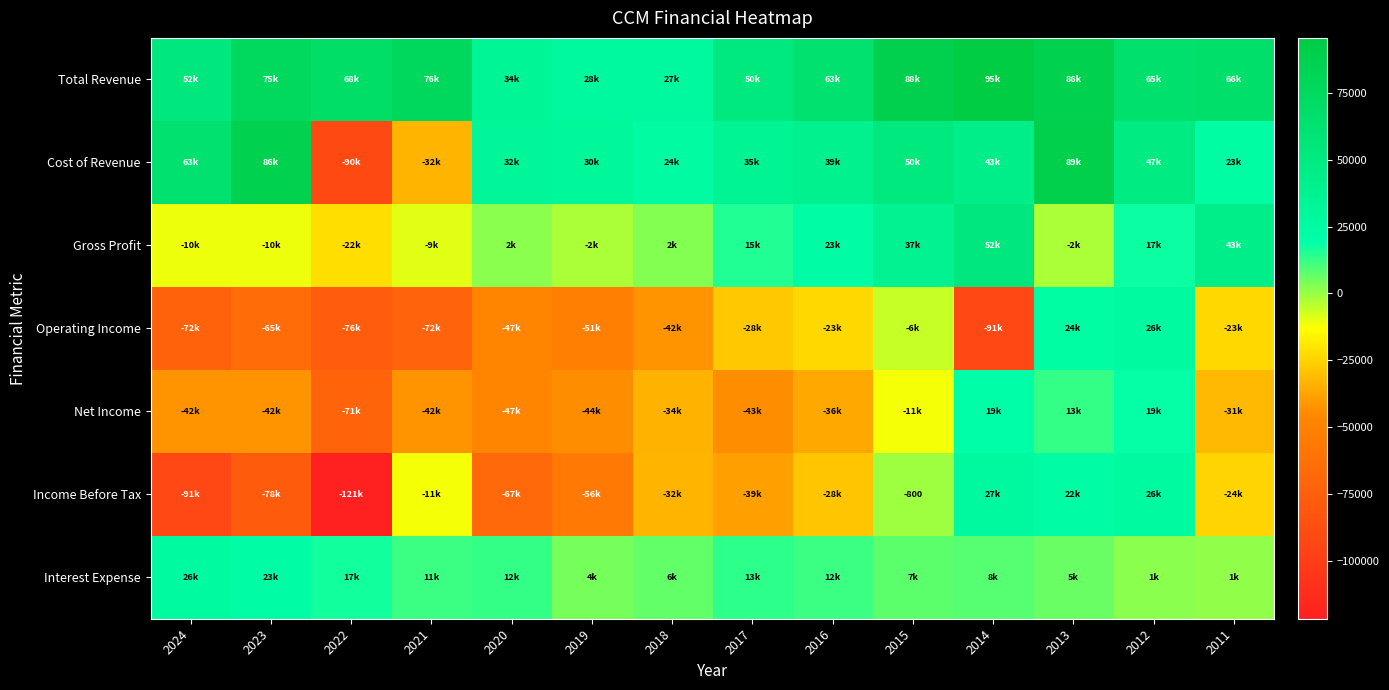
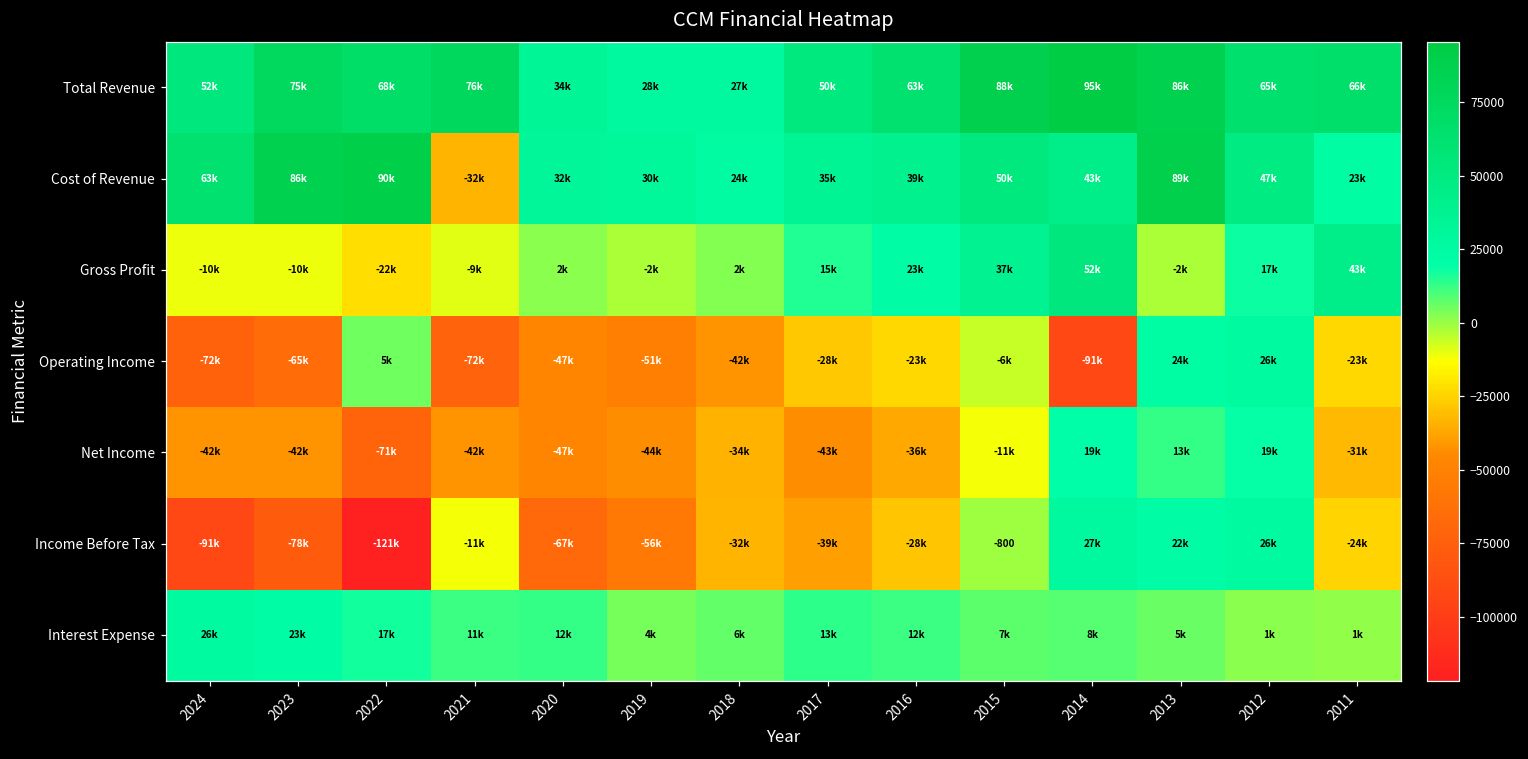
  {
    "Total Revenue": {
      "2024": "52k",
      "2023": "75k",
      "2022": "68k",
      "2021": "76k",
      "2020": "34k",
      "2019": "28k",
      "2018": "27k",
      "2017": "50k",
      "2016": "63k",
      "2015": "88k",
      "2014": "95k",
      "2013": "86k",
      "2012": "65k",
      "2011": "66k"
    },
    "Cost of Revenue": {
      "2024": "63k",
      "2023": "86k",
-     "2022": "-90k",
+     "2022": "90k",
      "2021": "-32k",
      "2020": "32k",
      "2019": "30k",
      "2018": "24k",
      "2017": "35k",
      "2016": "39k",
      "2015": "50k",
      "2014": "43k",
      "2013": "89k",
      "2012": "47k",
      "2011": "23k"
    },
    "Gross Profit": {
      "2024": "-10k",
      "2023": "-10k",
      "2022": "-22k",
      "2021": "-9k",
      "2020": "2k",
      "2019": "-2k",
      "2018": "2k",
      "2017": "15k",
      "2016": "23k",
      "2015": "37k",
      "2014": "52k",
      "2013": "-2k",
      "2012": "17k",
      "2011": "43k"
    },
    "Operating Income": {
      "2024": "-72k",
      "2023": "-65k",
-     "2022": "-76k",
+     "2022": "5k",
      "2021": "-72k",
      "2020": "-47k",
      "2019": "-51k",
      "2018": "-42k",
      "2017": "-28k",
      "2016": "-23k",
      "2015": "-6k",
      "2014": "-91k",
      "2013": "24k",
      "2012": "26k",
      "2011": "-23k"
    },
    "Net Income": {
      "2024": "-42k",
      "2023": "-42k",
      "2022": "-71k",
      "2021": "-42k",
      "2020": "-47k",
      "2019": "-44k",
      "2018": "-34k",
      "2017": "-43k",
      "2016": "-36k",
      "2015": "-11k",
      "2014": "19k",
      "2013": "13k",
      "2012": "19k",
      "2011": "-31k"
    },
    "Income Before Tax": {
      "2024": "-91k",
      "2023": "-78k",
      "2022": "-121k",
      "2021": "-11k",
      "2020": "-67k",
      "2019": "-56k",
      "2018": "-32k",
      "2017": "-39k",
      "2016": "-28k",
      "2015": "-800",
      "2014": "27k",
      "2013": "22k",
      "2012": "26k",
      "2011": "-24k"
    },
    "Interest Expense": {
      "2024": "26k",
      "2023": "23k",
      "2022": "17k",
      "2021": "11k",
      "2020": "12k",
      "2019": "4k",
      "2018": "6k",
      "2017": "13k",
      "2016": "12k",
      "2015": "7k",
      "2014": "8k",
      "2013": "5k",
      "2012": "1k",
      "2011": "1k"
    }
  }
